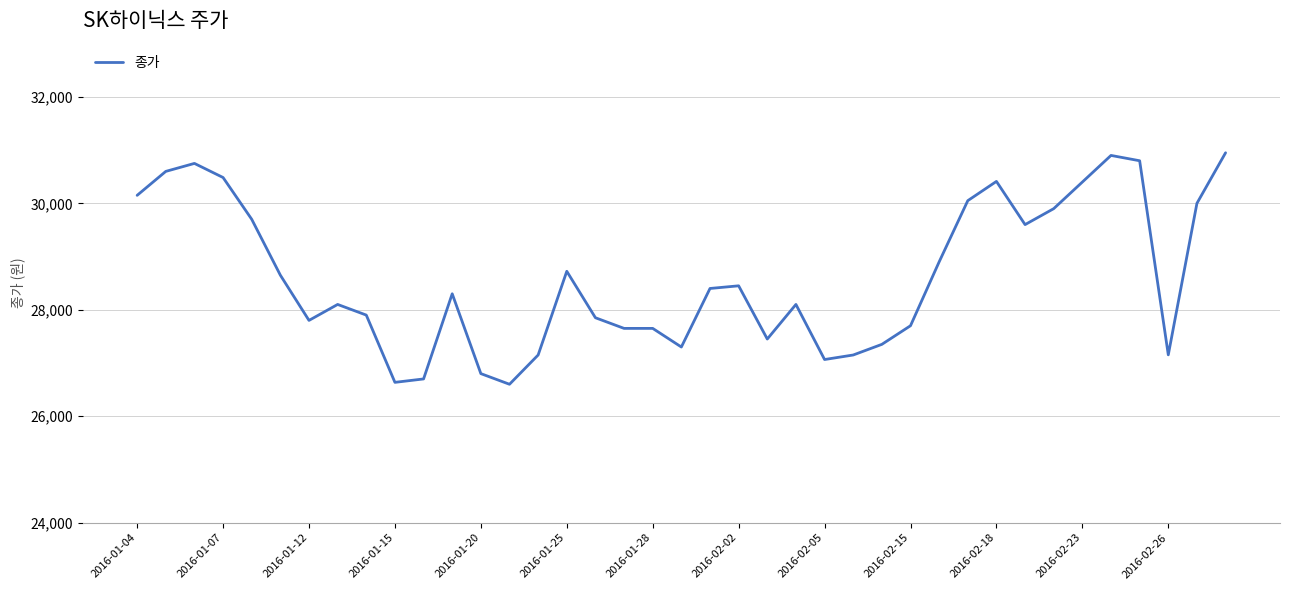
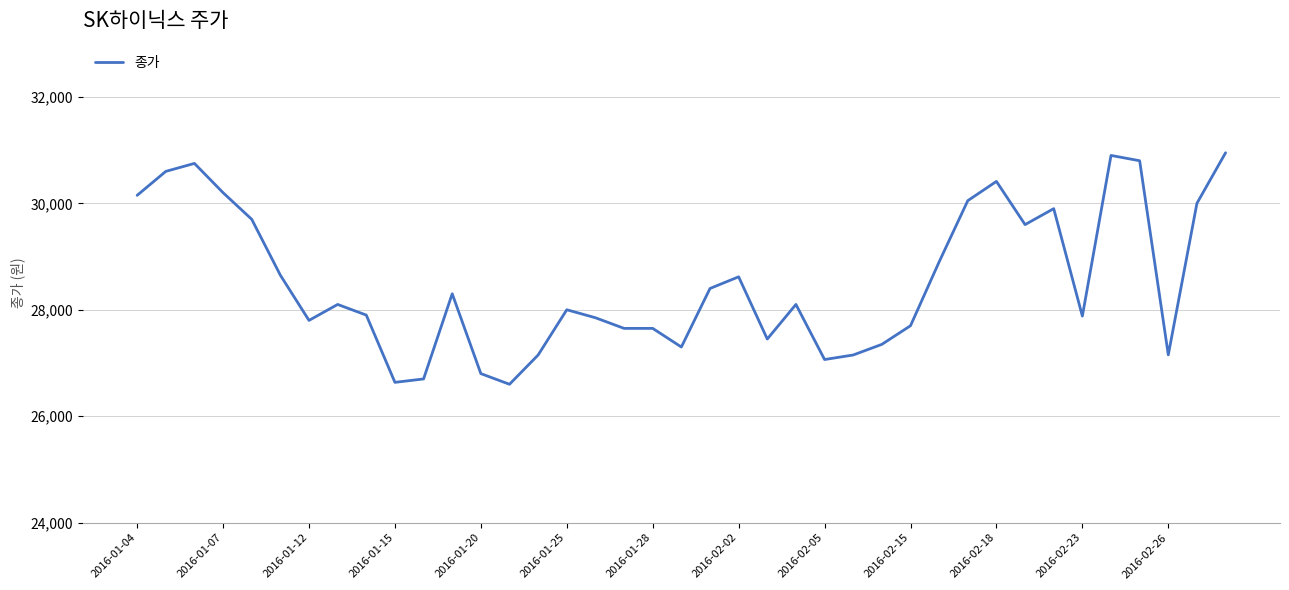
  {
    "2016-01-04": "30,200",
-   "2016-01-07": "30,500",
+   "2016-01-07": "30,200",
    "2016-01-12": "27,800",
    "2016-01-15": "26,600",
    "2016-01-20": "26,800",
-   "2016-01-25": "28,700",
+   "2016-01-25": "28,000",
    "2016-01-28": "27,700",
-   "2016-02-02": "28,500",
+   "2016-02-02": "28,600",
    "2016-02-05": "27,100",
    "2016-02-15": "27,700",
    "2016-02-18": "30,400",
-   "2016-02-23": "30,400",
+   "2016-02-23": "27,900",
    "2016-02-26": "27,200"
  }
